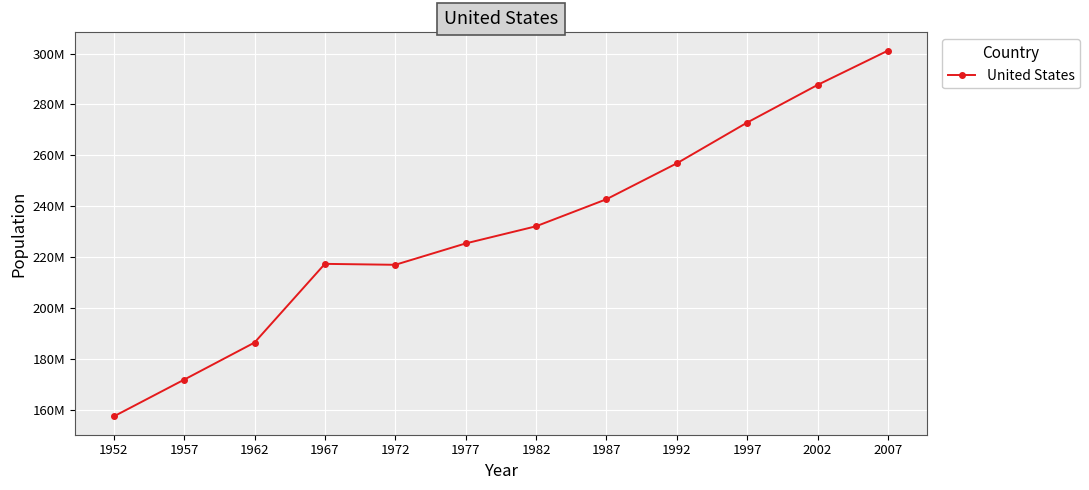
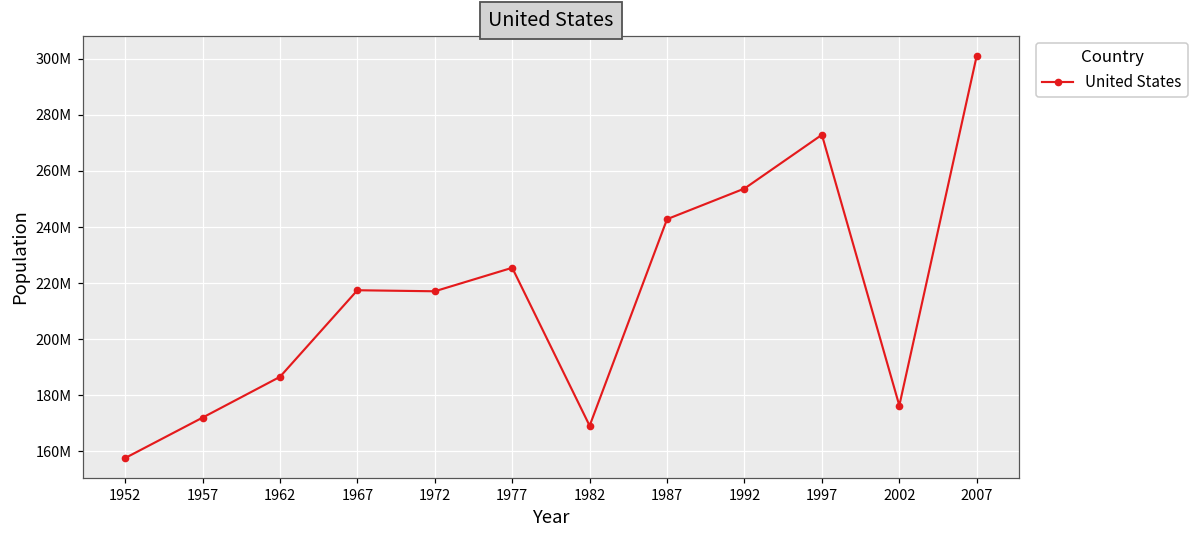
  {
    "1952": 158000000,
    "1957": 172000000,
    "1962": 187000000,
    "1967": 217000000,
    "1972": 217000000,
    "1977": 225000000,
-   "1982": 232000000,
+   "1982": 169000000,
    "1987": 243000000,
-   "1992": 257000000,
+   "1992": 254000000,
    "1997": 273000000,
-   "2002": 288000000,
+   "2002": 176000000,
    "2007": 301000000
  }
